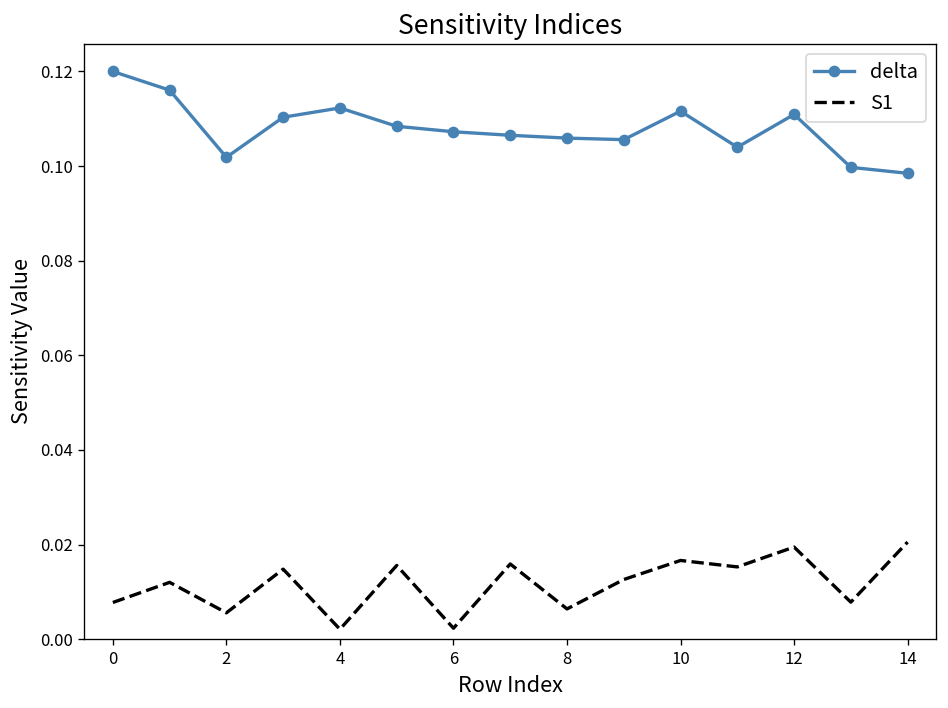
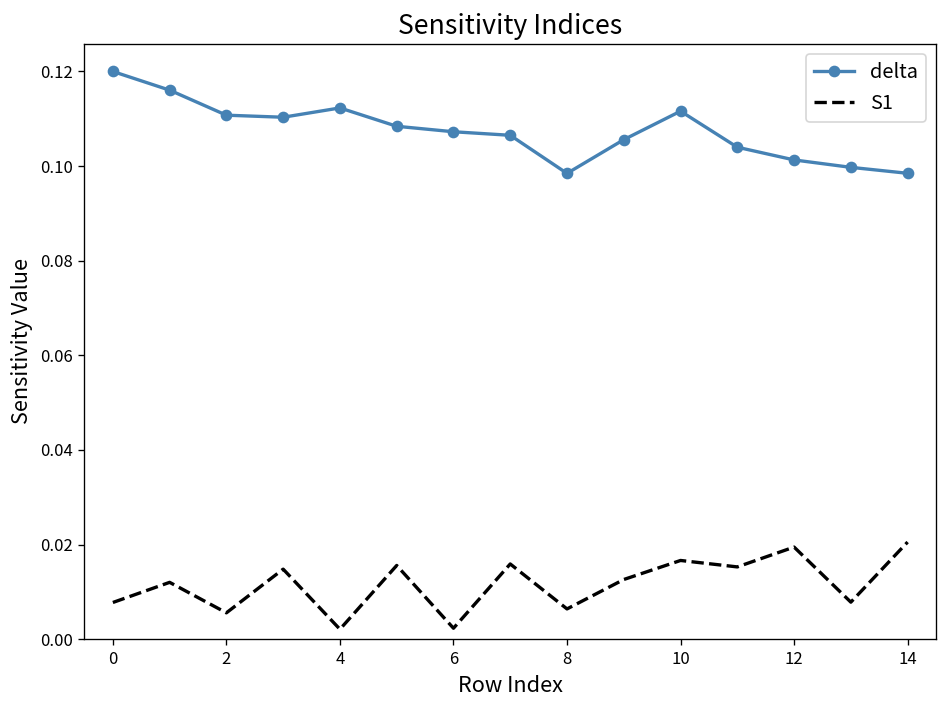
  {
    "delta": {
      "0": 0.120,
-     "2": 0.102,
+     "2": 0.111,
      "4": 0.112,
      "6": 0.107,
-     "8": 0.106,
+     "8": 0.098,
      "10": 0.112,
-     "12": 0.111,
+     "12": 0.101,
      "14": 0.098
    },
    "S1": {
      "0": 0.008,
      "2": 0.006,
      "4": 0.002,
      "6": 0.002,
      "8": 0.006,
      "10": 0.017,
      "12": 0.019,
      "14": 0.021
    }
  }
